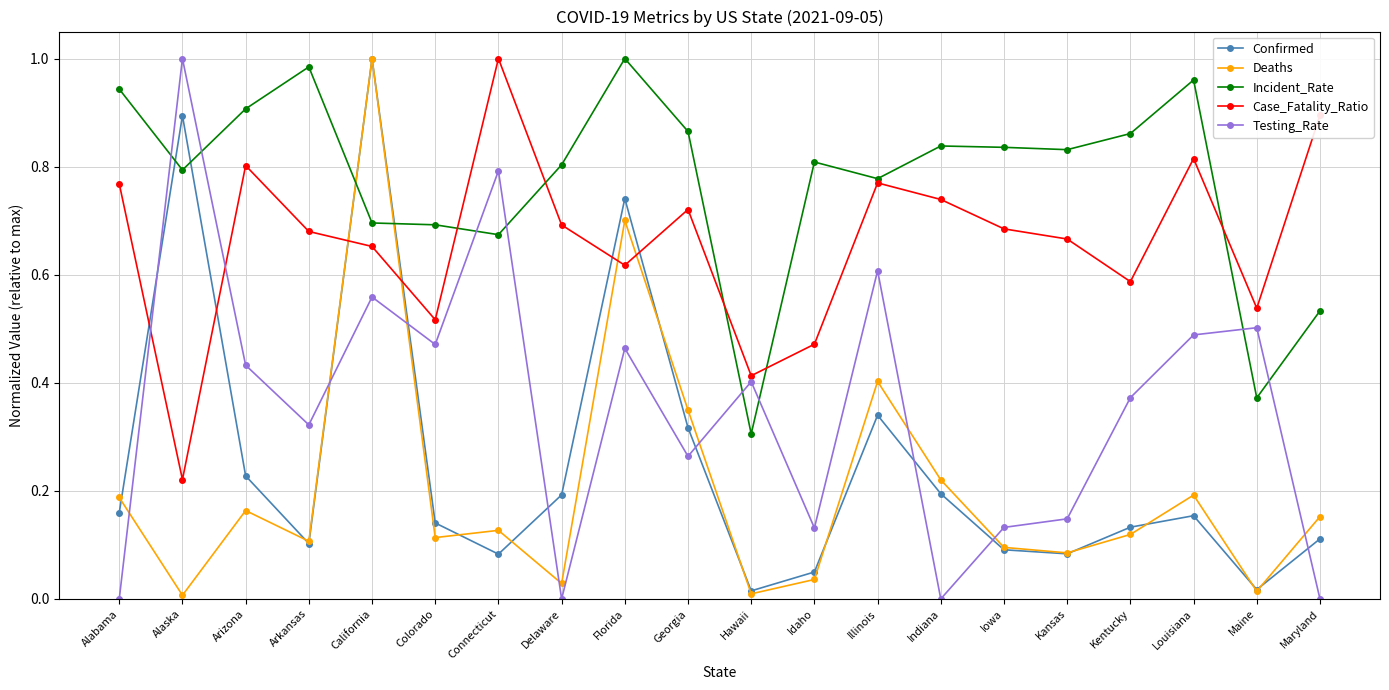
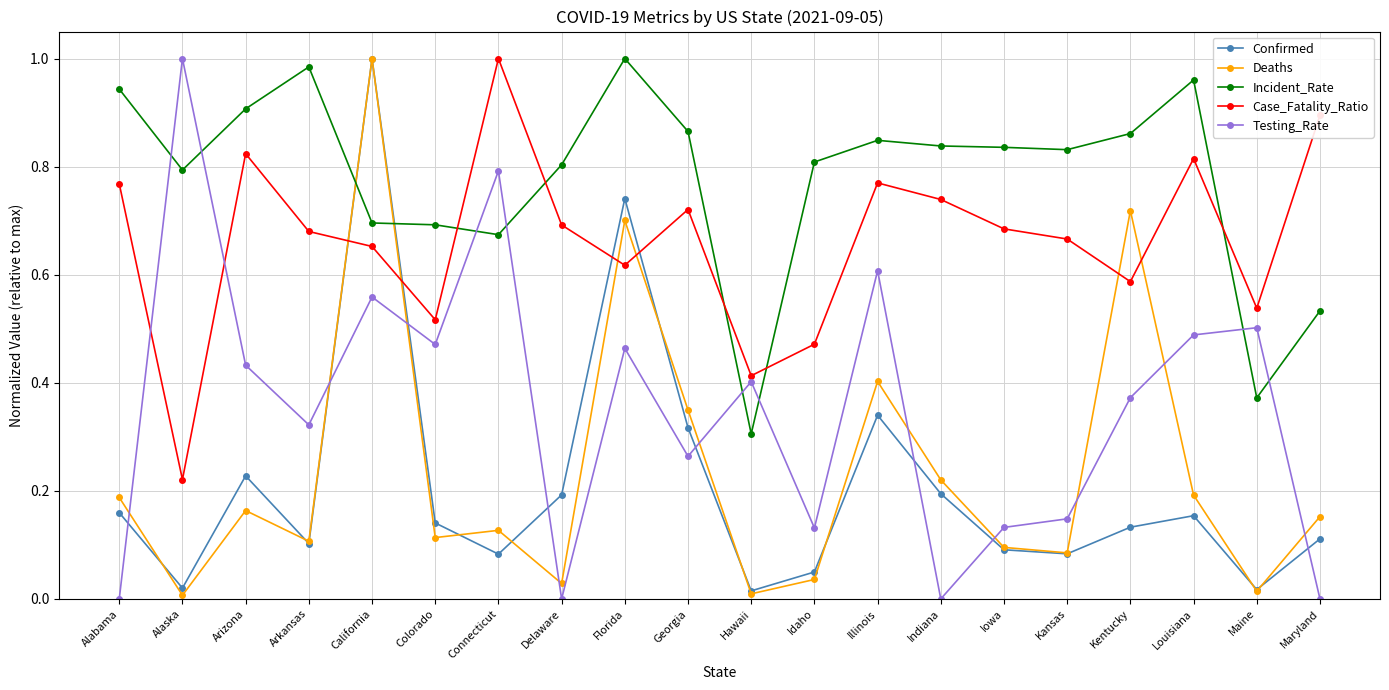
  {
    "Confirmed": {
      "Alabama": 0.16,
-     "Alaska": 0.89,
+     "Alaska": 0.02,
      "Arizona": 0.23,
      "Colorado": 0.14,
      "Connecticut": 0.08,
      "Delaware": 0.19,
      "Florida": 0.74,
      "Georgia": 0.32,
      "Hawaii": 0.01,
      "Idaho": 0.05,
      "Illinois": 0.34,
      "Indiana": 0.19,
      "Kentucky": 0.13,
      "Louisiana": 0.15,
      "Maryland": 0.11
    },
    "Deaths": {
      "Alabama": 0.19,
      "Alaska": 0.01,
      "Arizona": 0.16,
      "Colorado": 0.11,
      "Connecticut": 0.13,
      "Delaware": 0.03,
      "Florida": 0.70,
      "Georgia": 0.35,
      "Hawaii": 0.01,
      "Idaho": 0.04,
      "Illinois": 0.40,
      "Indiana": 0.22,
-     "Kentucky": 0.12,
+     "Kentucky": 0.72,
      "Louisiana": 0.19,
      "Maryland": 0.15
    },
    "Incident_Rate": {
      "Alabama": 0.94,
      "Alaska": 0.79,
      "Arizona": 0.91,
      "Arkansas": 0.98,
      "California": 0.70,
      "Colorado": 0.69,
      "Connecticut": 0.67,
      "Delaware": 0.80,
      "Florida": 1.00,
      "Georgia": 0.87,
      "Hawaii": 0.31,
      "Idaho": 0.81,
-     "Illinois": 0.78,
+     "Illinois": 0.85,
      "Indiana": 0.84,
      "Iowa": 0.84,
      "Kansas": 0.83,
      "Kentucky": 0.86,
      "Louisiana": 0.96,
      "Maine": 0.37,
      "Maryland": 0.53
    },
    "Case_Fatality_Ratio": {
      "Alabama": 0.77,
      "Alaska": 0.22,
-     "Arizona": 0.80,
+     "Arizona": 0.82,
      "Arkansas": 0.68,
      "California": 0.65,
      "Colorado": 0.52,
      "Connecticut": 1.00,
      "Delaware": 0.69,
      "Florida": 0.62,
      "Georgia": 0.72,
      "Hawaii": 0.41,
      "Idaho": 0.47,
      "Illinois": 0.77,
      "Indiana": 0.74,
      "Iowa": 0.68,
      "Kansas": 0.67,
      "Kentucky": 0.59,
      "Louisiana": 0.81,
      "Maine": 0.54
    },
    "Testing_Rate": {
      "Alabama": 0.00,
      "Alaska": 1.00,
      "Arizona": 0.43,
      "Arkansas": 0.32,
      "California": 0.56,
      "Colorado": 0.47,
      "Connecticut": 0.79,
      "Delaware": 0.00,
      "Florida": 0.46,
      "Georgia": 0.26,
      "Hawaii": 0.40,
      "Idaho": 0.13,
      "Illinois": 0.61,
      "Indiana": 0.00,
      "Iowa": 0.13,
      "Kansas": 0.15,
      "Kentucky": 0.37,
      "Louisiana": 0.49,
      "Maine": 0.50,
      "Maryland": 0.00
    }
  }
